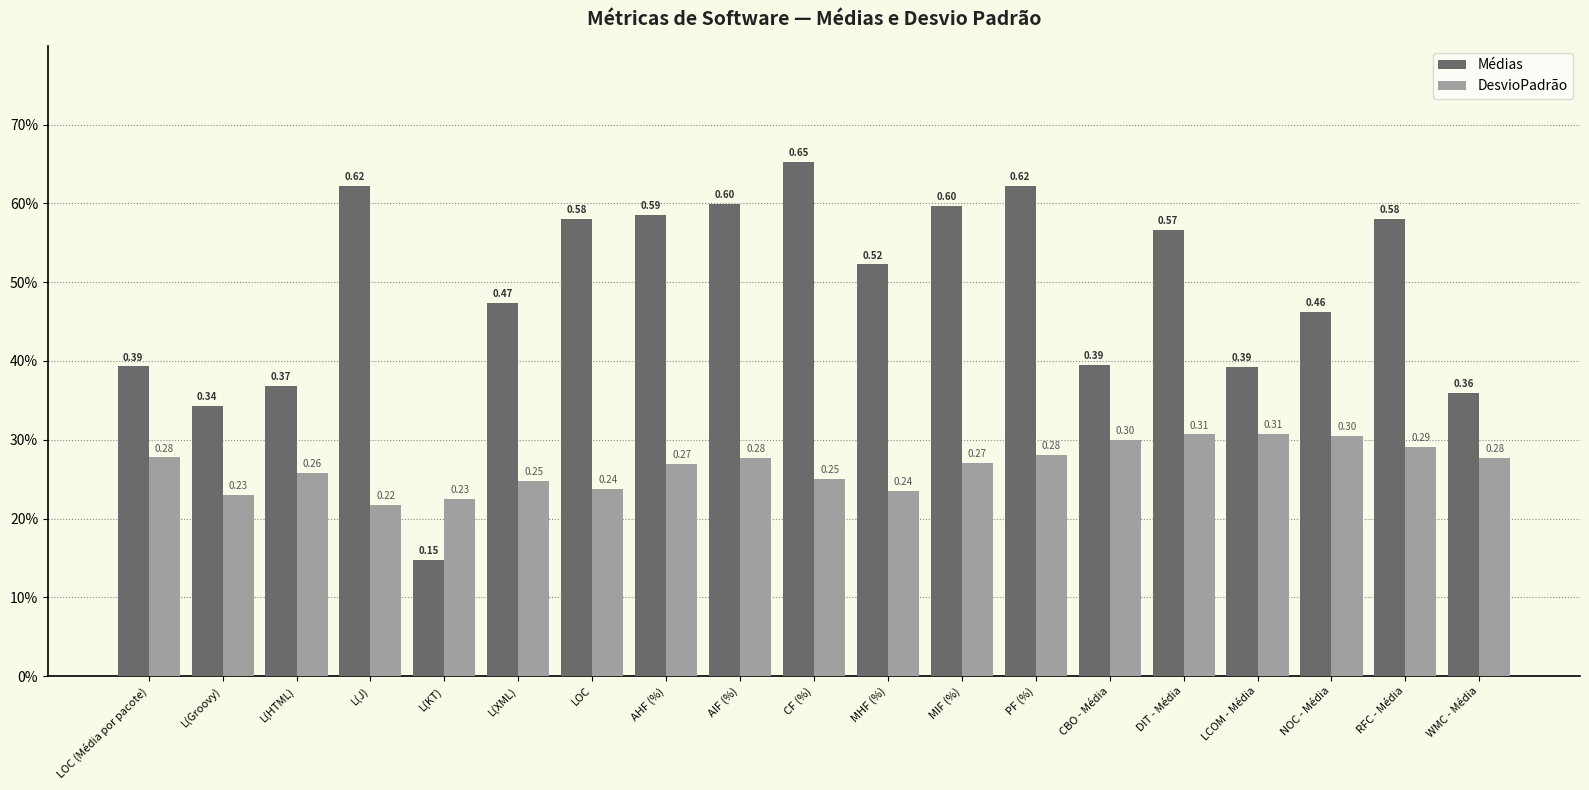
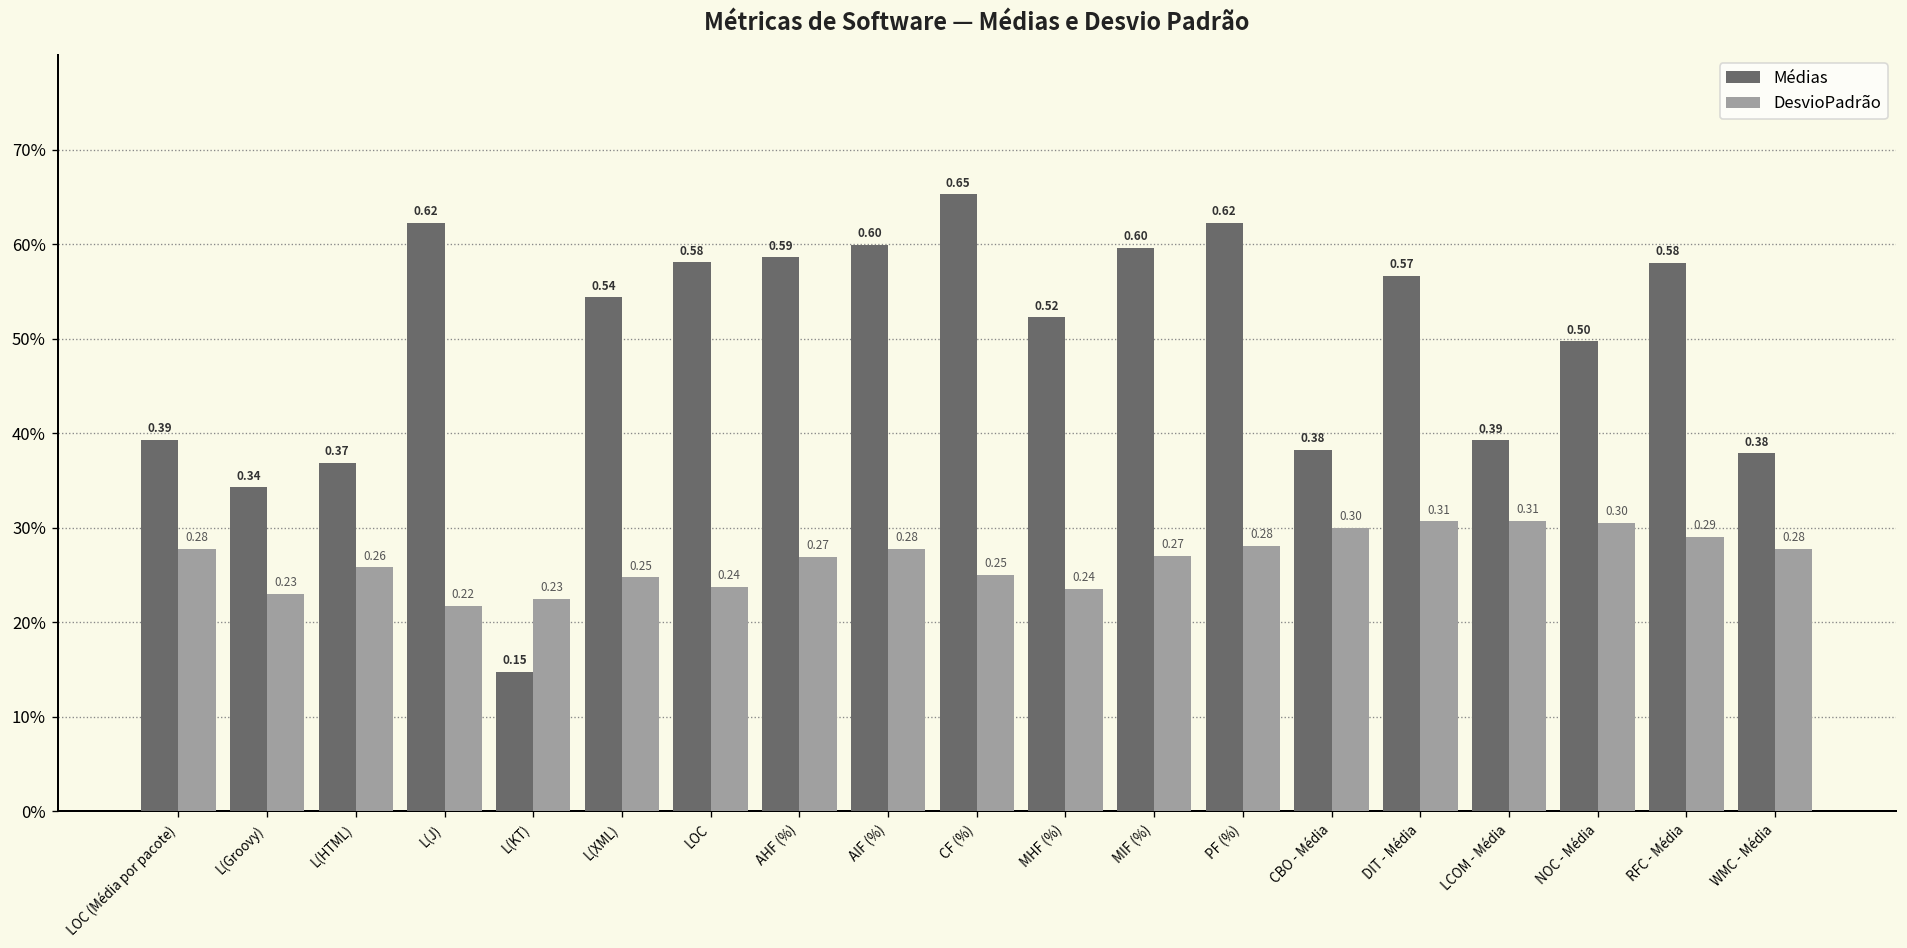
  {
    "Médias": {
      "LOC (Média por pacote)": 0.39,
      "L(Groovy)": 0.34,
      "L(HTML)": 0.37,
      "L(J)": 0.62,
      "L(KT)": 0.15,
-     "L(XML)": 0.47,
+     "L(XML)": 0.54,
      "LOC": 0.58,
      "AHF (%)": 0.59,
      "AIF (%)": 0.60,
      "CF (%)": 0.65,
      "MHF (%)": 0.52,
      "MIF (%)": 0.60,
      "PF (%)": 0.62,
-     "CBO - Média": 0.39,
+     "CBO - Média": 0.38,
      "DIT - Média": 0.57,
      "LCOM - Média": 0.39,
-     "NOC - Média": 0.46,
+     "NOC - Média": 0.50,
      "RFC - Média": 0.58,
-     "WMC - Média": 0.36
+     "WMC - Média": 0.38
    },
    "DesvioPadrão": {
      "LOC (Média por pacote)": 0.28,
      "L(Groovy)": 0.23,
      "L(HTML)": 0.26,
      "L(J)": 0.22,
      "L(KT)": 0.23,
      "L(XML)": 0.25,
      "LOC": 0.24,
      "AHF (%)": 0.27,
      "AIF (%)": 0.28,
      "CF (%)": 0.25,
      "MHF (%)": 0.24,
      "MIF (%)": 0.27,
      "PF (%)": 0.28,
      "CBO - Média": 0.30,
      "DIT - Média": 0.31,
      "LCOM - Média": 0.31,
      "NOC - Média": 0.30,
      "RFC - Média": 0.29,
      "WMC - Média": 0.28
    }
  }
